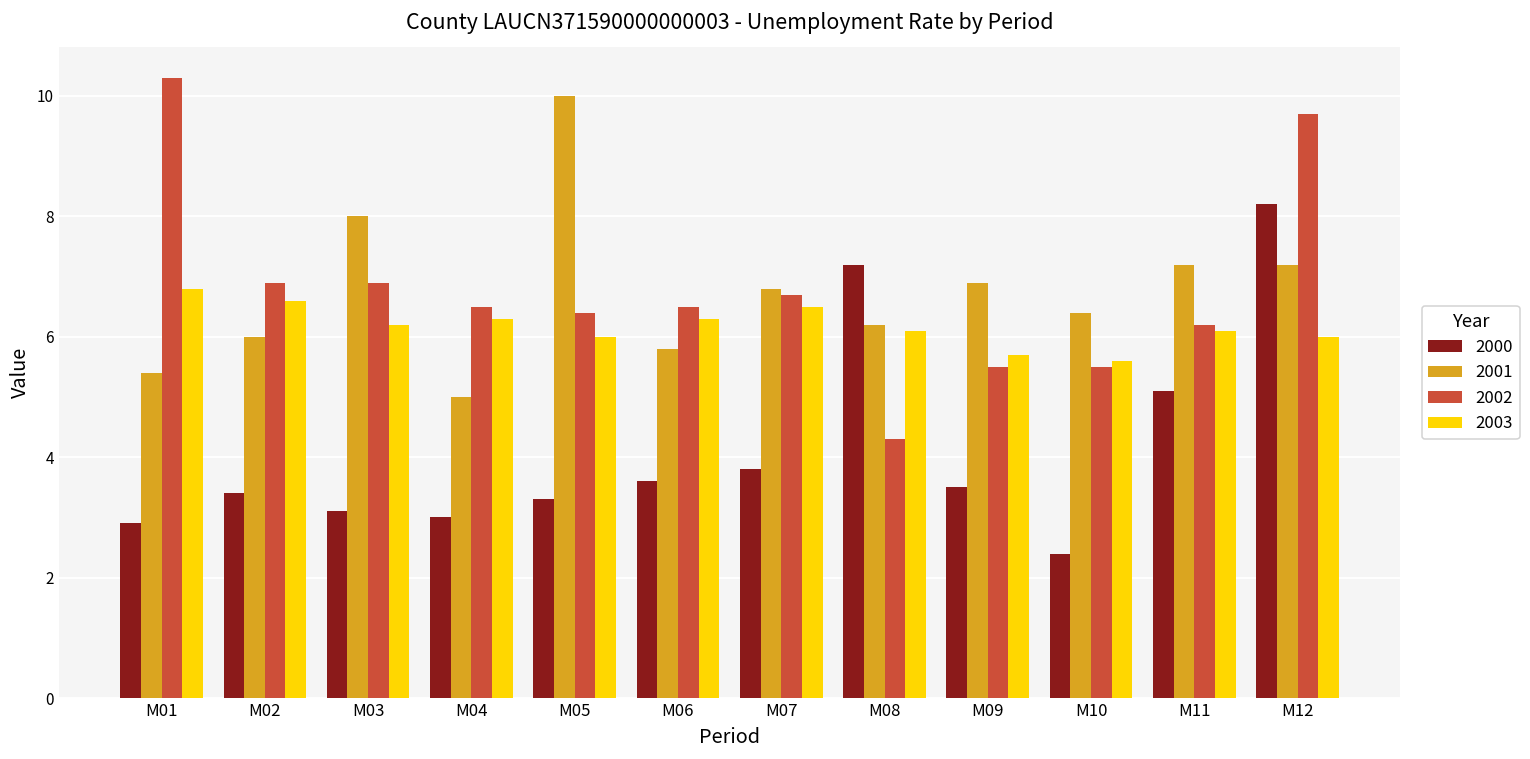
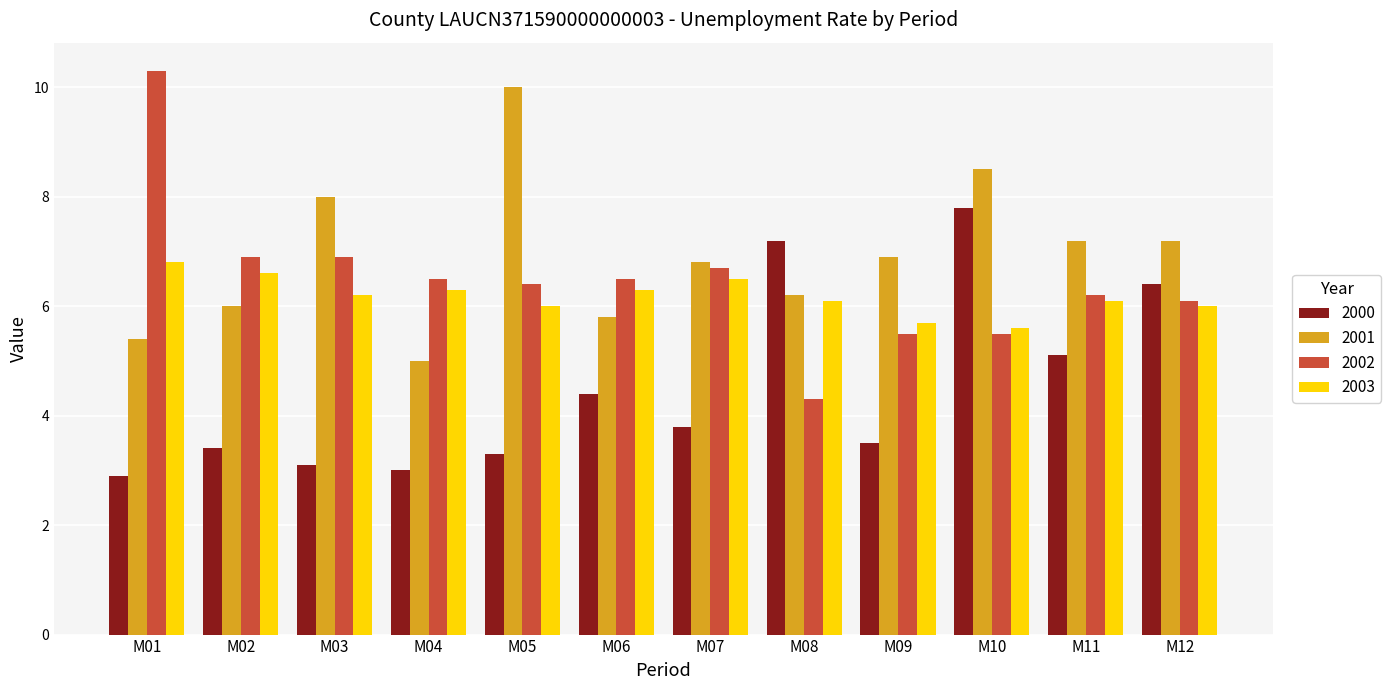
  {
    "2000": {
      "M01": 2.9,
      "M02": 3.4,
      "M03": 3.1,
      "M04": 3.0,
      "M05": 3.3,
-     "M06": 3.6,
+     "M06": 4.4,
      "M07": 3.8,
      "M08": 7.2,
      "M09": 3.5,
-     "M10": 2.4,
+     "M10": 7.8,
      "M11": 5.1,
-     "M12": 8.2
+     "M12": 6.4
    },
    "2001": {
      "M01": 5.4,
      "M02": 6.0,
      "M03": 8.0,
      "M04": 5.0,
      "M05": 10.0,
      "M06": 5.8,
      "M07": 6.8,
      "M08": 6.2,
      "M09": 6.9,
-     "M10": 6.4,
+     "M10": 8.5,
      "M11": 7.2,
      "M12": 7.2
    },
    "2002": {
      "M01": 10.3,
      "M02": 6.9,
      "M03": 6.9,
      "M04": 6.5,
      "M05": 6.4,
      "M06": 6.5,
      "M07": 6.7,
      "M08": 4.3,
      "M09": 5.5,
      "M10": 5.5,
      "M11": 6.2,
-     "M12": 9.7
+     "M12": 6.1
    },
    "2003": {
      "M01": 6.8,
      "M02": 6.6,
      "M03": 6.2,
      "M04": 6.3,
      "M05": 6.0,
      "M06": 6.3,
      "M07": 6.5,
      "M08": 6.1,
      "M09": 5.7,
      "M10": 5.6,
      "M11": 6.1,
      "M12": 6.0
    }
  }
